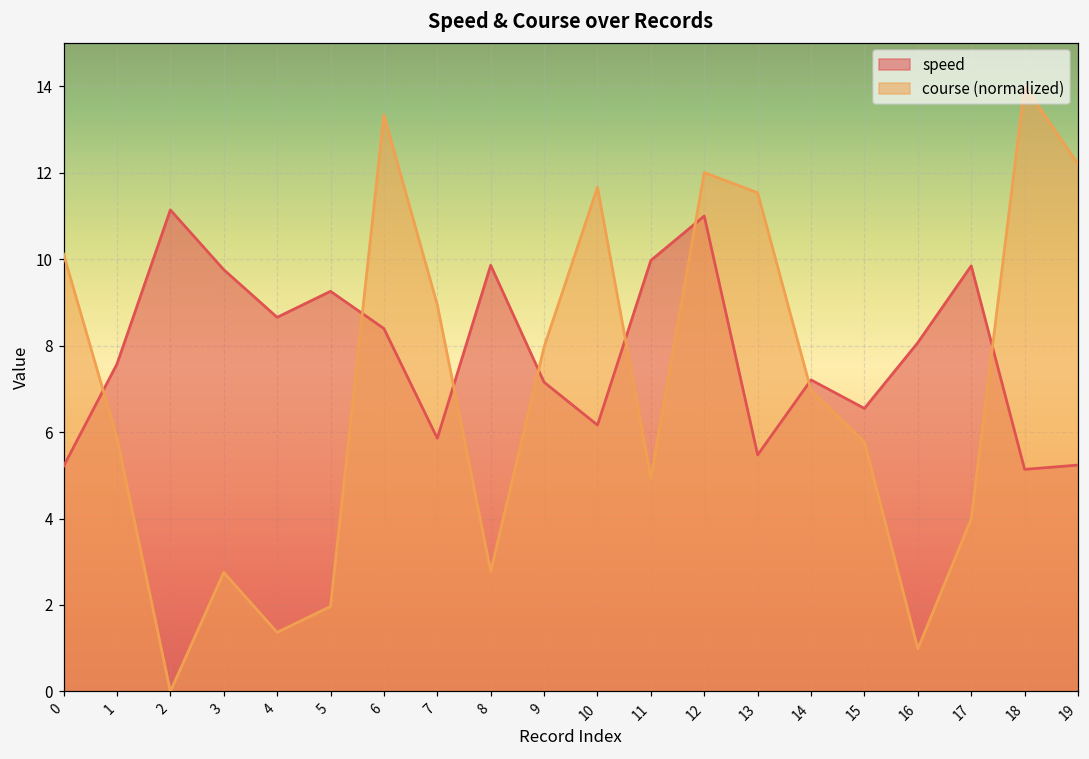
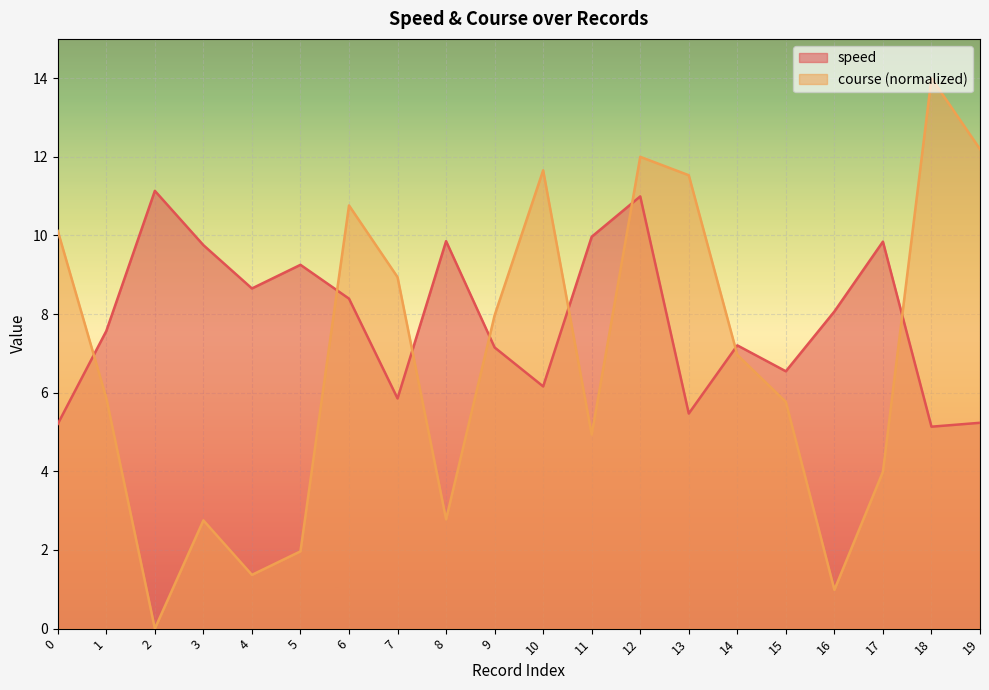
  {
    "speed": {
      "0": 5.2,
      "1": 7.6,
      "2": 11.1,
      "3": 9.8,
      "4": 8.7,
      "5": 9.3,
      "6": 8.4,
      "7": 5.9,
      "8": 9.9,
      "9": 7.2,
      "10": 6.2,
      "11": 10.0,
      "12": 11.0,
      "13": 5.5,
      "14": 7.2,
      "15": 6.5,
      "16": 8.1,
      "17": 9.8,
      "18": 5.1,
      "19": 5.2
    },
    "course (normalized)": {
      "0": 10.1,
      "1": 5.9,
      "2": 0.0,
      "3": 2.8,
      "4": 1.4,
      "5": 2.0,
-     "6": 13.3,
+     "6": 10.8,
      "7": 8.9,
      "8": 2.8,
      "9": 8.0,
      "10": 11.7,
      "11": 4.9,
      "12": 12.0,
      "13": 11.5,
      "14": 7.0,
      "15": 5.8,
      "16": 1.0,
      "17": 4.0,
      "19": 12.2
    }
  }
